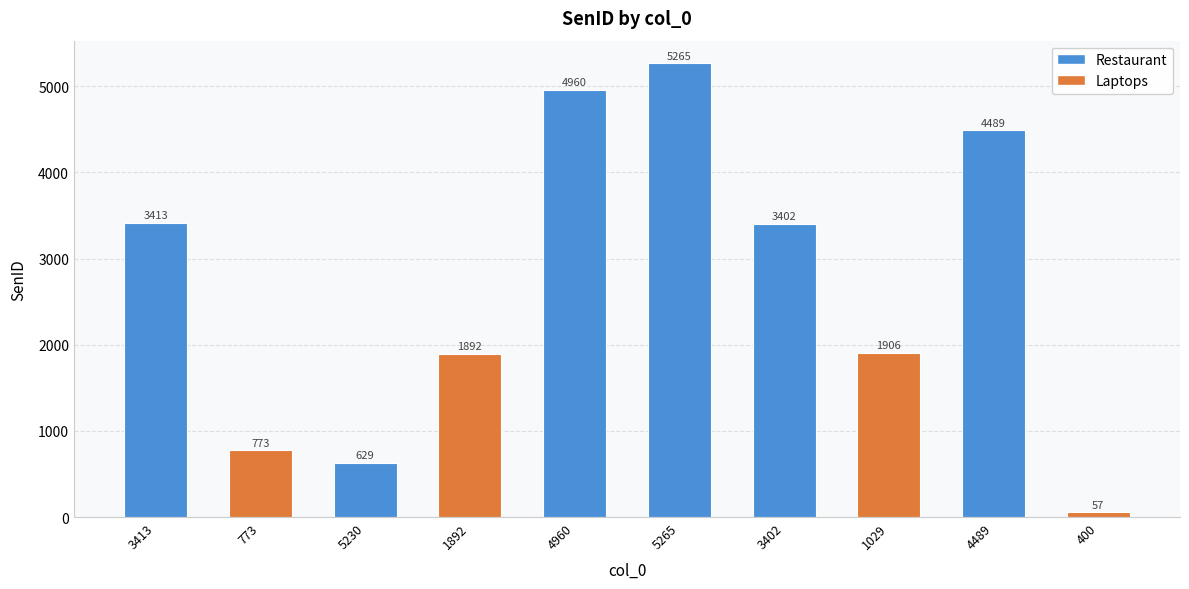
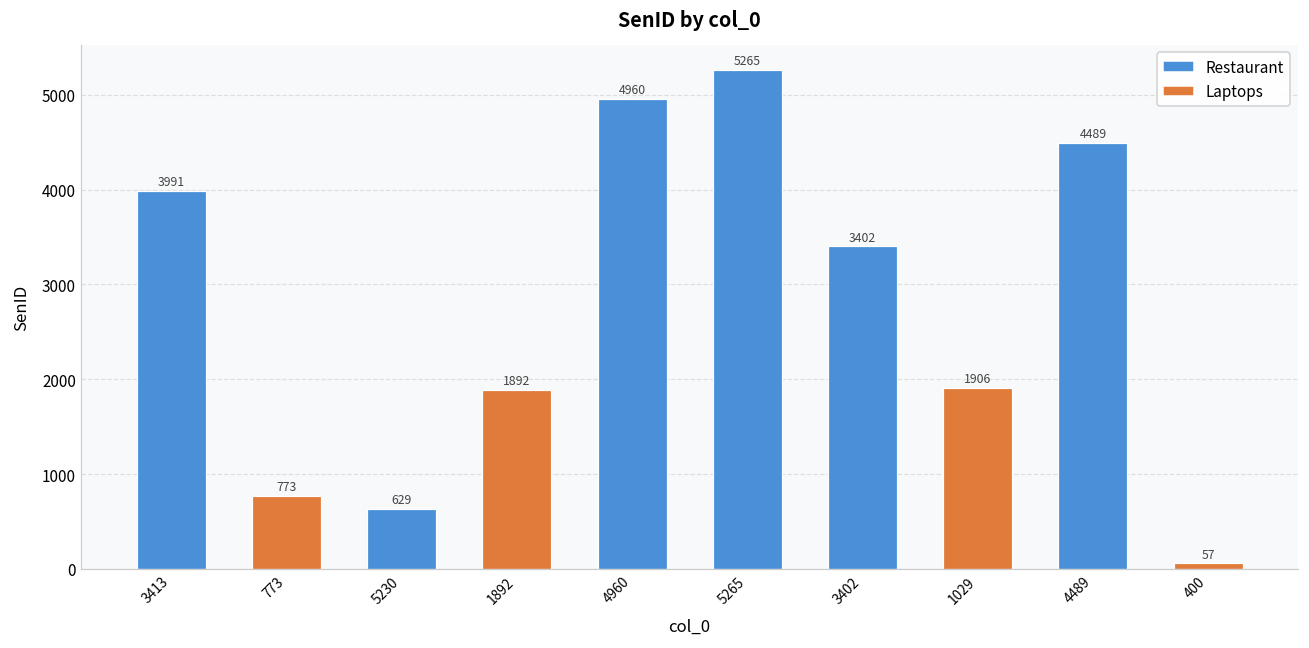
  {
-   "3413": 3413,
+   "3413": 3991,
    "773": 773,
    "5230": 629,
    "1892": 1892,
    "4960": 4960,
    "5265": 5265,
    "3402": 3402,
    "1029": 1906,
    "4489": 4489,
    "400": 57
  }
